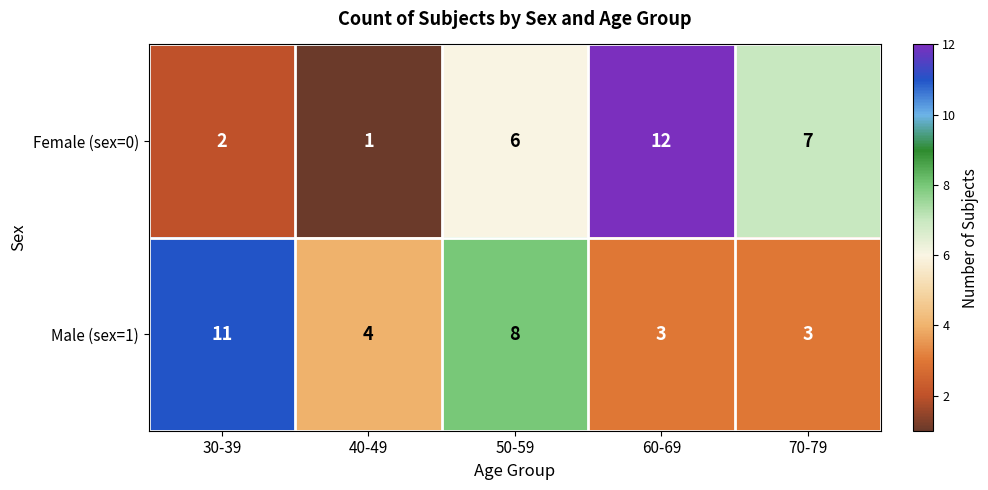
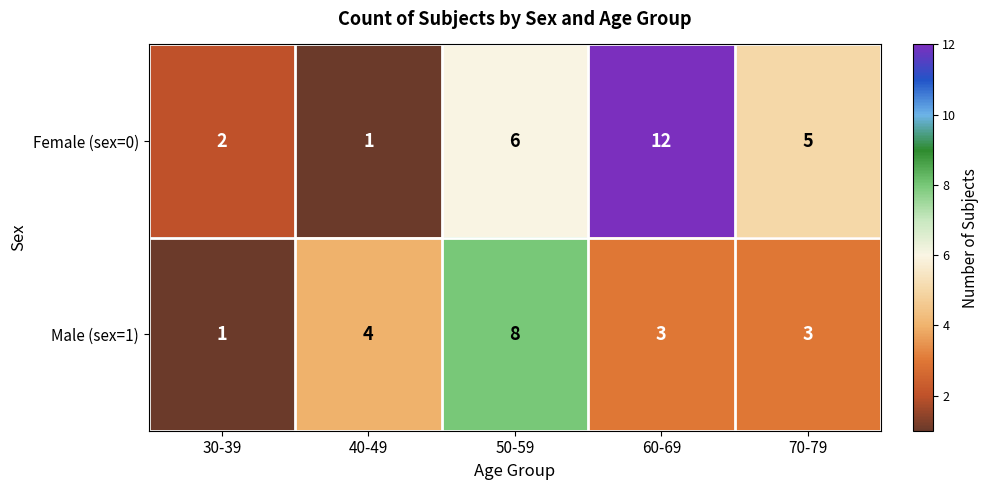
  {
    "Female (sex=0)": {
      "30-39": 2,
      "40-49": 1,
      "50-59": 6,
      "60-69": 12,
-     "70-79": 7
+     "70-79": 5
    },
    "Male (sex=1)": {
-     "30-39": 11,
+     "30-39": 1,
      "40-49": 4,
      "50-59": 8,
      "60-69": 3,
      "70-79": 3
    }
  }
